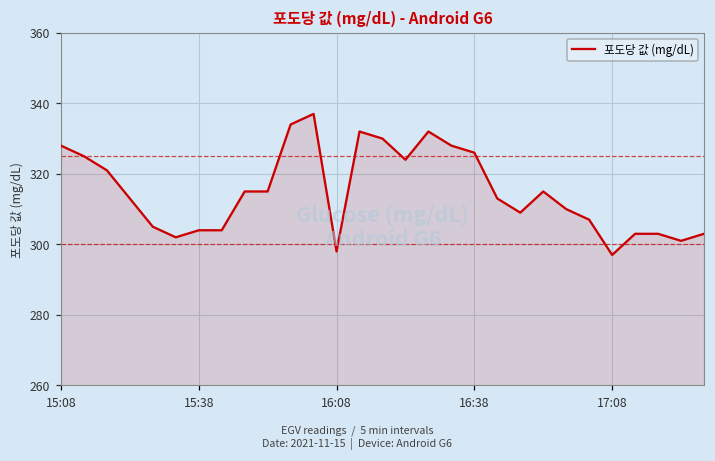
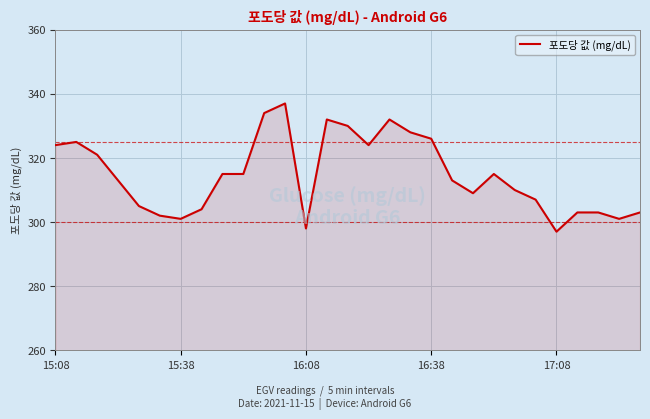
  {
-   "15:08": 328,
-   "15:38": 304,
+   "15:08": 324,
+   "15:38": 301,
    "16:08": 298,
    "16:38": 326,
    "17:08": 297
  }
